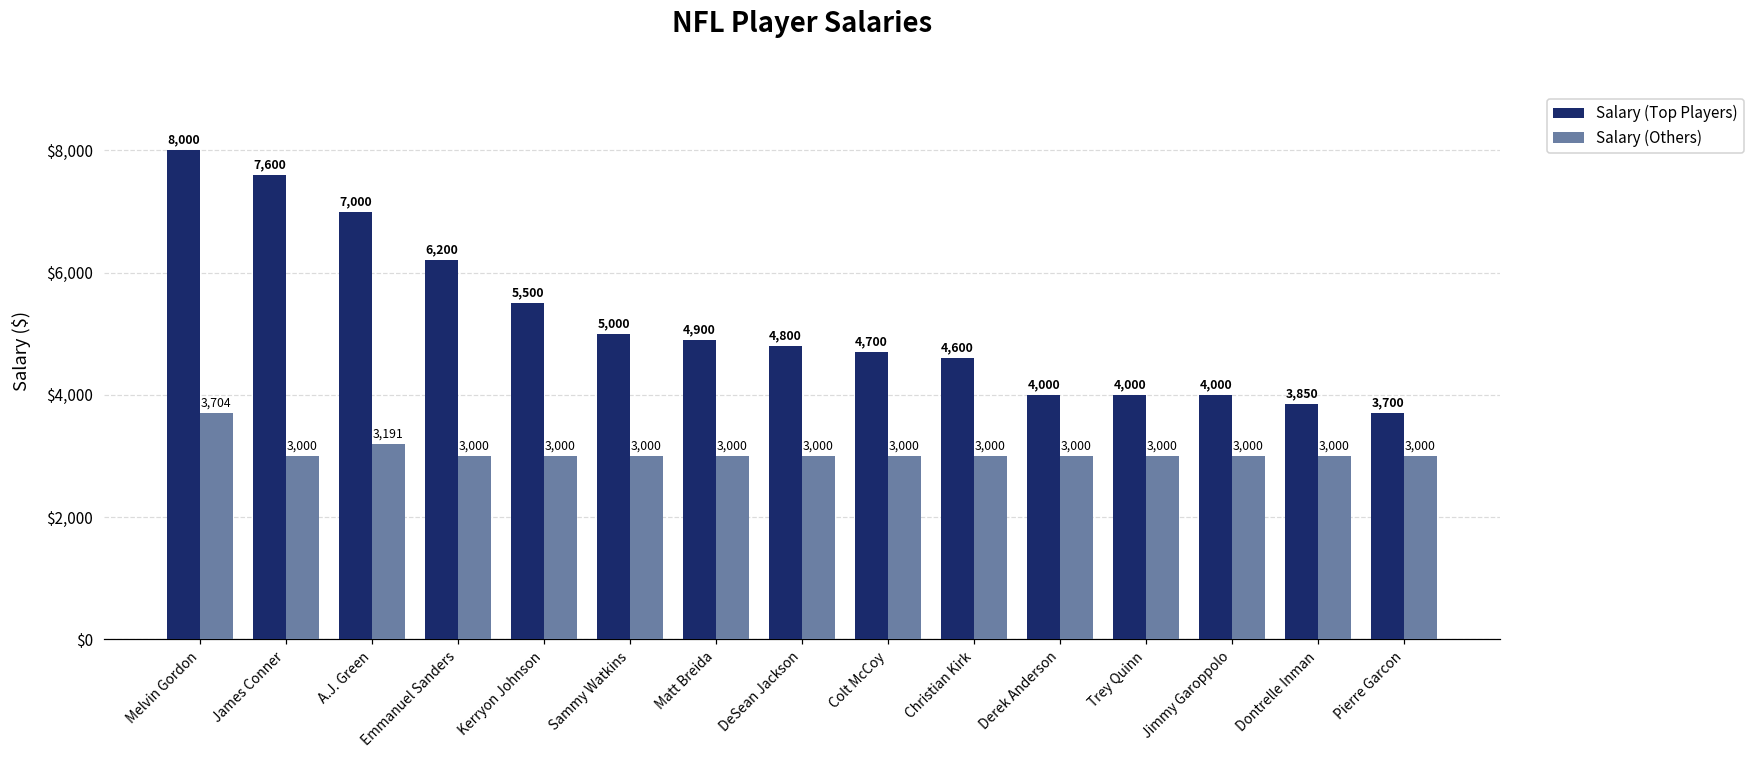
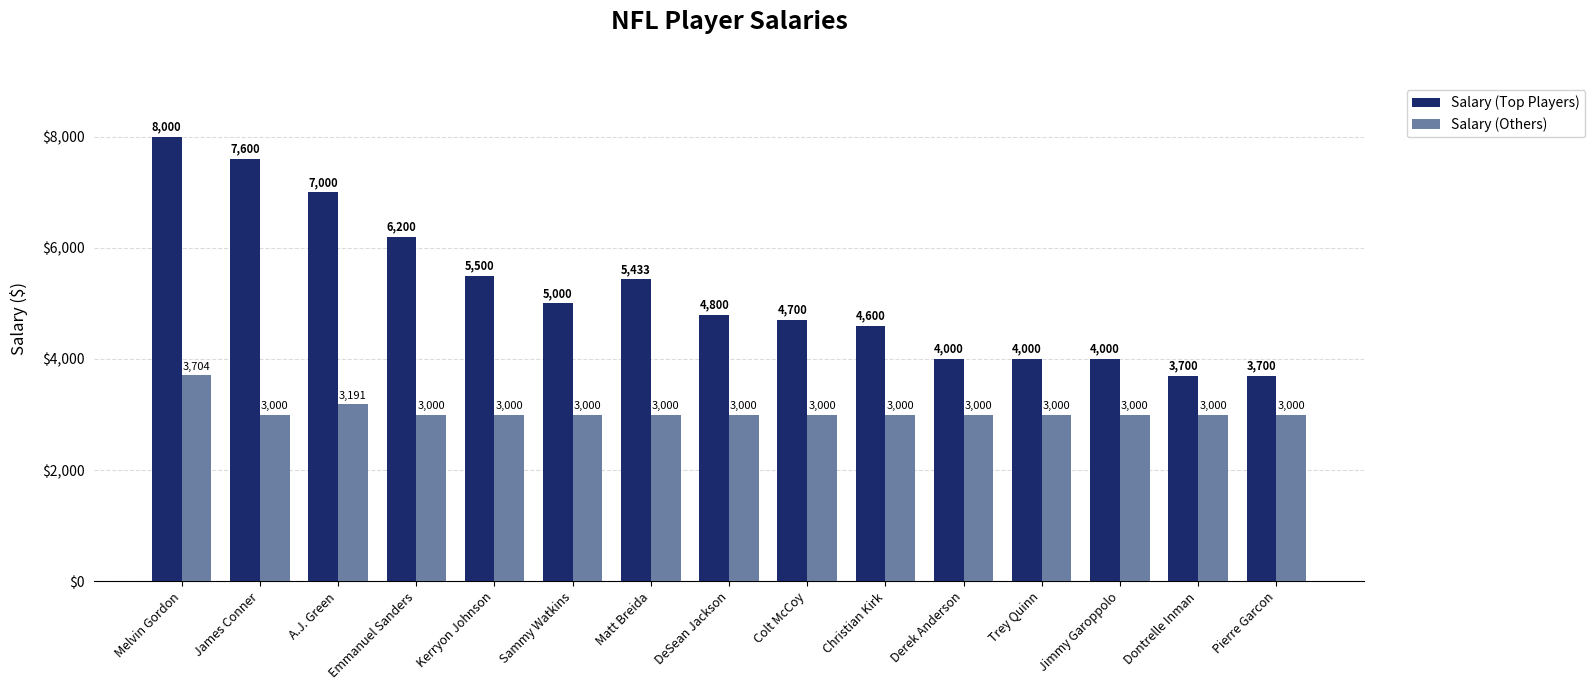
  {
    "Salary (Top Players)": {
      "Melvin Gordon": "8,000",
      "James Conner": "7,600",
      "A.J. Green": "7,000",
      "Emmanuel Sanders": "6,200",
      "Kerryon Johnson": "5,500",
      "Sammy Watkins": "5,000",
-     "Matt Breida": "4,900",
+     "Matt Breida": "5,433",
      "DeSean Jackson": "4,800",
      "Colt McCoy": "4,700",
      "Christian Kirk": "4,600",
      "Derek Anderson": "4,000",
      "Trey Quinn": "4,000",
      "Jimmy Garoppolo": "4,000",
-     "Dontrelle Inman": "3,850",
+     "Dontrelle Inman": "3,700",
      "Pierre Garcon": "3,700"
    },
    "Salary (Others)": {
      "Melvin Gordon": "3,704",
      "James Conner": "3,000",
      "A.J. Green": "3,191",
      "Emmanuel Sanders": "3,000",
      "Kerryon Johnson": "3,000",
      "Sammy Watkins": "3,000",
      "Matt Breida": "3,000",
      "DeSean Jackson": "3,000",
      "Colt McCoy": "3,000",
      "Christian Kirk": "3,000",
      "Derek Anderson": "3,000",
      "Trey Quinn": "3,000",
      "Jimmy Garoppolo": "3,000",
      "Dontrelle Inman": "3,000",
      "Pierre Garcon": "3,000"
    }
  }
